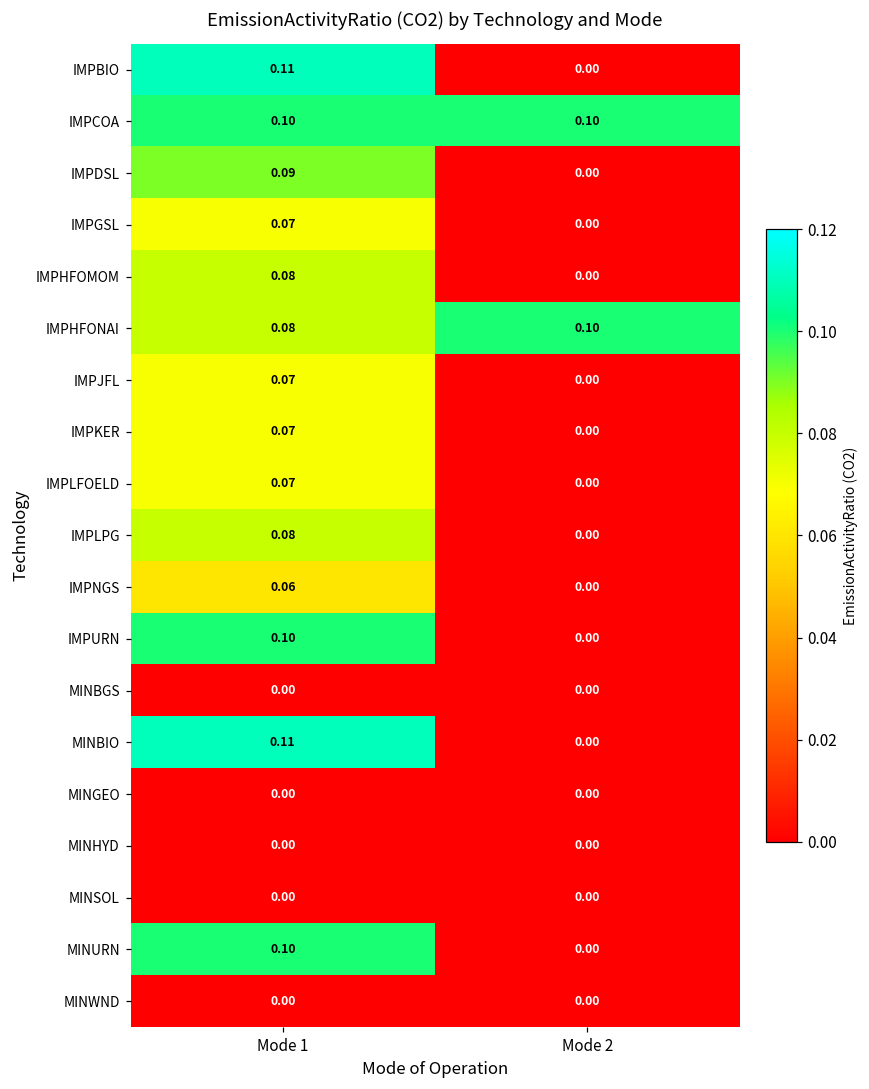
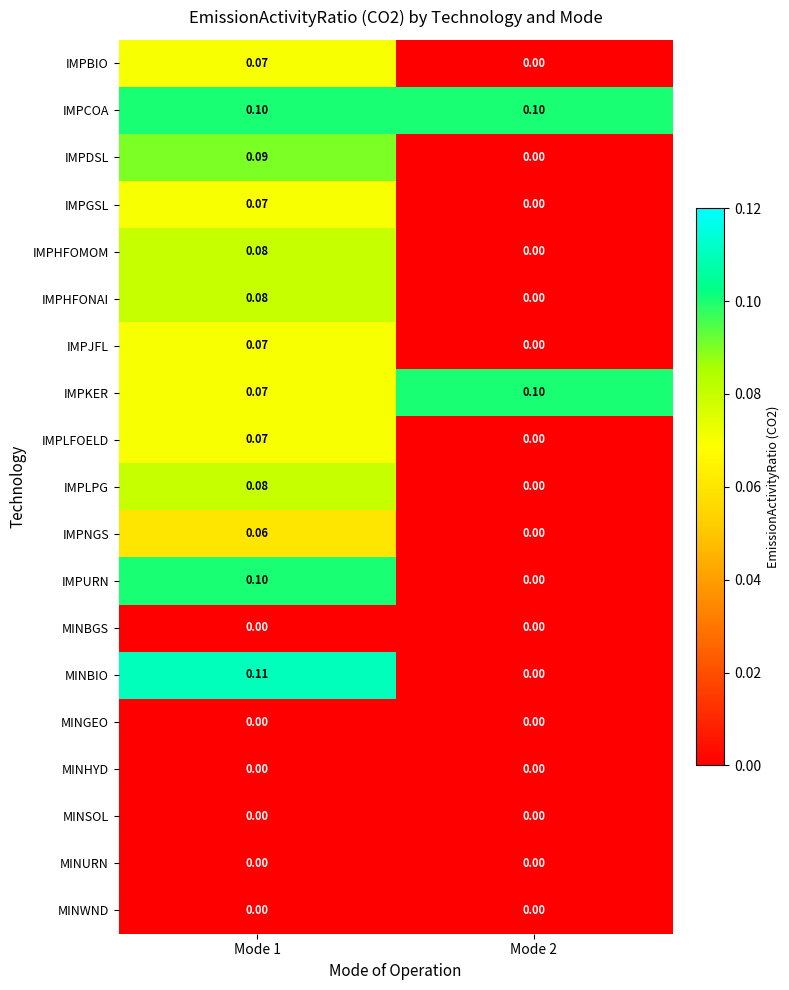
  {
    "IMPBIO": {
-     "Mode 1": 0.11,
+     "Mode 1": 0.07,
      "Mode 2": 0.00
    },
    "IMPCOA": {
      "Mode 1": 0.10,
      "Mode 2": 0.10
    },
    "IMPDSL": {
      "Mode 1": 0.09,
      "Mode 2": 0.00
    },
    "IMPGSL": {
      "Mode 1": 0.07,
      "Mode 2": 0.00
    },
    "IMPHFOMOM": {
      "Mode 1": 0.08,
      "Mode 2": 0.00
    },
    "IMPHFONAI": {
      "Mode 1": 0.08,
-     "Mode 2": 0.10
+     "Mode 2": 0.00
    },
    "IMPJFL": {
      "Mode 1": 0.07,
      "Mode 2": 0.00
    },
    "IMPKER": {
      "Mode 1": 0.07,
-     "Mode 2": 0.00
+     "Mode 2": 0.10
    },
    "IMPLFOELD": {
      "Mode 1": 0.07,
      "Mode 2": 0.00
    },
    "IMPLPG": {
      "Mode 1": 0.08,
      "Mode 2": 0.00
    },
    "IMPNGS": {
      "Mode 1": 0.06,
      "Mode 2": 0.00
    },
    "IMPURN": {
      "Mode 1": 0.10,
      "Mode 2": 0.00
    },
    "MINBGS": {
      "Mode 1": 0.00,
      "Mode 2": 0.00
    },
    "MINBIO": {
      "Mode 1": 0.11,
      "Mode 2": 0.00
    },
    "MINGEO": {
      "Mode 1": 0.00,
      "Mode 2": 0.00
    },
    "MINHYD": {
      "Mode 1": 0.00,
      "Mode 2": 0.00
    },
    "MINSOL": {
      "Mode 1": 0.00,
      "Mode 2": 0.00
    },
    "MINURN": {
-     "Mode 1": 0.10,
+     "Mode 1": 0.00,
      "Mode 2": 0.00
    },
    "MINWND": {
      "Mode 1": 0.00,
      "Mode 2": 0.00
    }
  }
